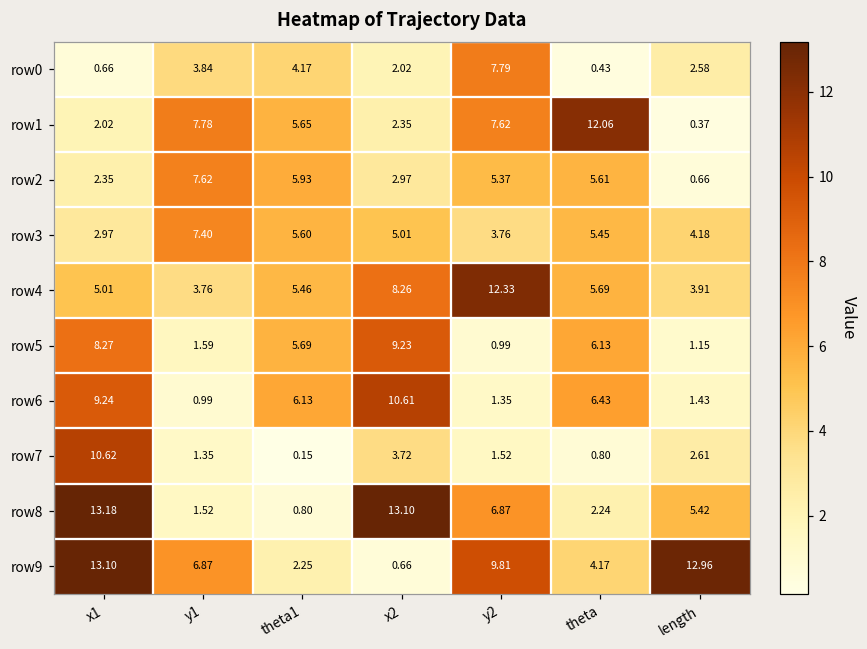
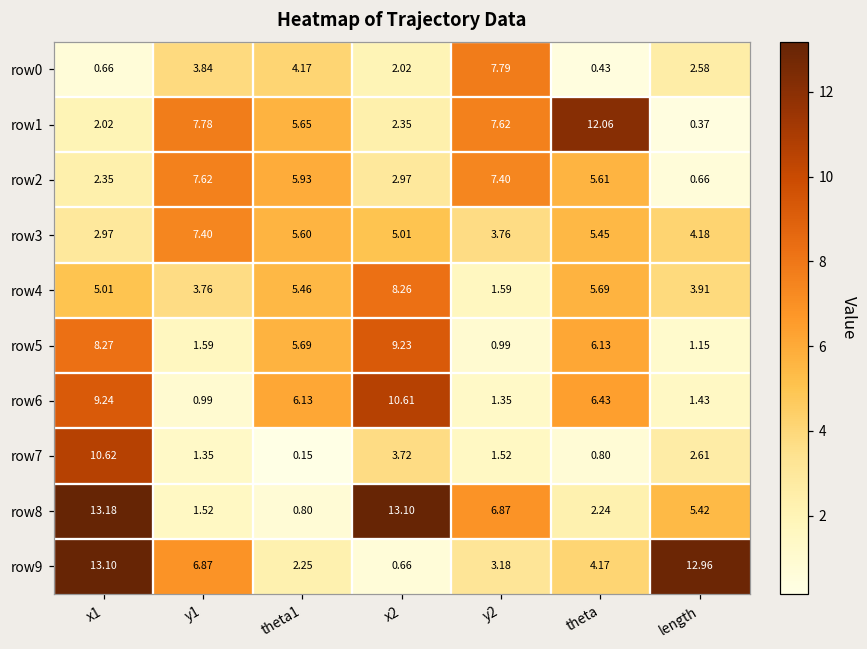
  {
    "row0": {
      "x1": 0.66,
      "y1": 3.84,
      "theta1": 4.17,
      "x2": 2.02,
      "y2": 7.79,
      "theta": 0.43,
      "length": 2.58
    },
    "row1": {
      "x1": 2.02,
      "y1": 7.78,
      "theta1": 5.65,
      "x2": 2.35,
      "y2": 7.62,
      "theta": 12.06,
      "length": 0.37
    },
    "row2": {
      "x1": 2.35,
      "y1": 7.62,
      "theta1": 5.93,
      "x2": 2.97,
-     "y2": 5.37,
+     "y2": 7.40,
      "theta": 5.61,
      "length": 0.66
    },
    "row3": {
      "x1": 2.97,
      "y1": 7.40,
      "theta1": 5.60,
      "x2": 5.01,
      "y2": 3.76,
      "theta": 5.45,
      "length": 4.18
    },
    "row4": {
      "x1": 5.01,
      "y1": 3.76,
      "theta1": 5.46,
      "x2": 8.26,
-     "y2": 12.33,
+     "y2": 1.59,
      "theta": 5.69,
      "length": 3.91
    },
    "row5": {
      "x1": 8.27,
      "y1": 1.59,
      "theta1": 5.69,
      "x2": 9.23,
      "y2": 0.99,
      "theta": 6.13,
      "length": 1.15
    },
    "row6": {
      "x1": 9.24,
      "y1": 0.99,
      "theta1": 6.13,
      "x2": 10.61,
      "y2": 1.35,
      "theta": 6.43,
      "length": 1.43
    },
    "row7": {
      "x1": 10.62,
      "y1": 1.35,
      "theta1": 0.15,
      "x2": 3.72,
      "y2": 1.52,
      "theta": 0.80,
      "length": 2.61
    },
    "row8": {
      "x1": 13.18,
      "y1": 1.52,
      "theta1": 0.80,
      "x2": 13.10,
      "y2": 6.87,
      "theta": 2.24,
      "length": 5.42
    },
    "row9": {
      "x1": 13.10,
      "y1": 6.87,
      "theta1": 2.25,
      "x2": 0.66,
-     "y2": 9.81,
+     "y2": 3.18,
      "theta": 4.17,
      "length": 12.96
    }
  }
